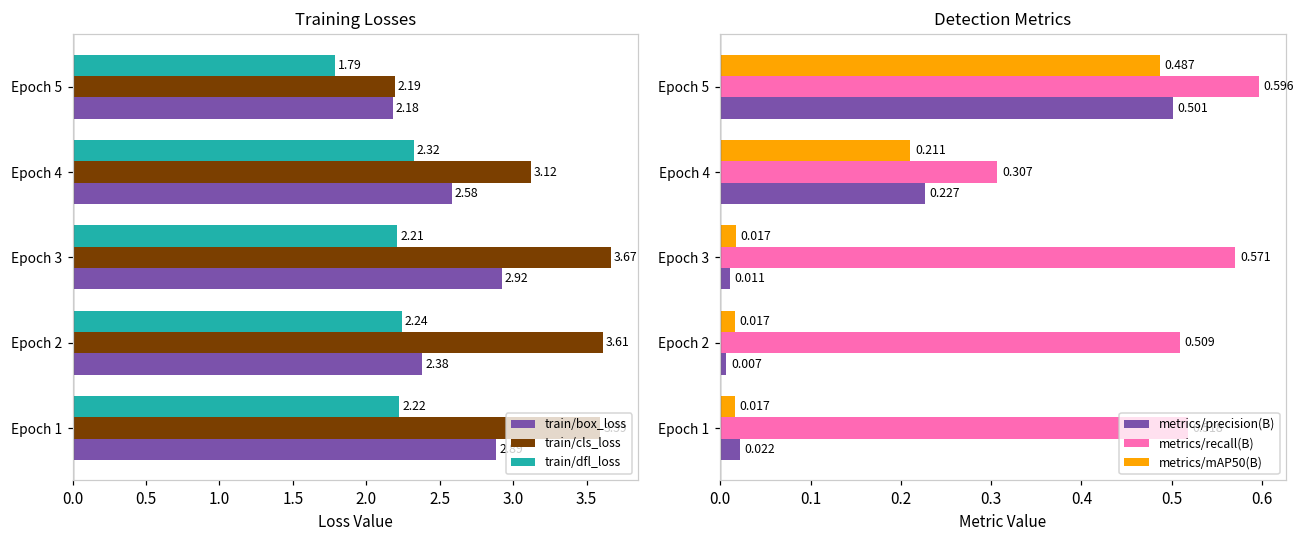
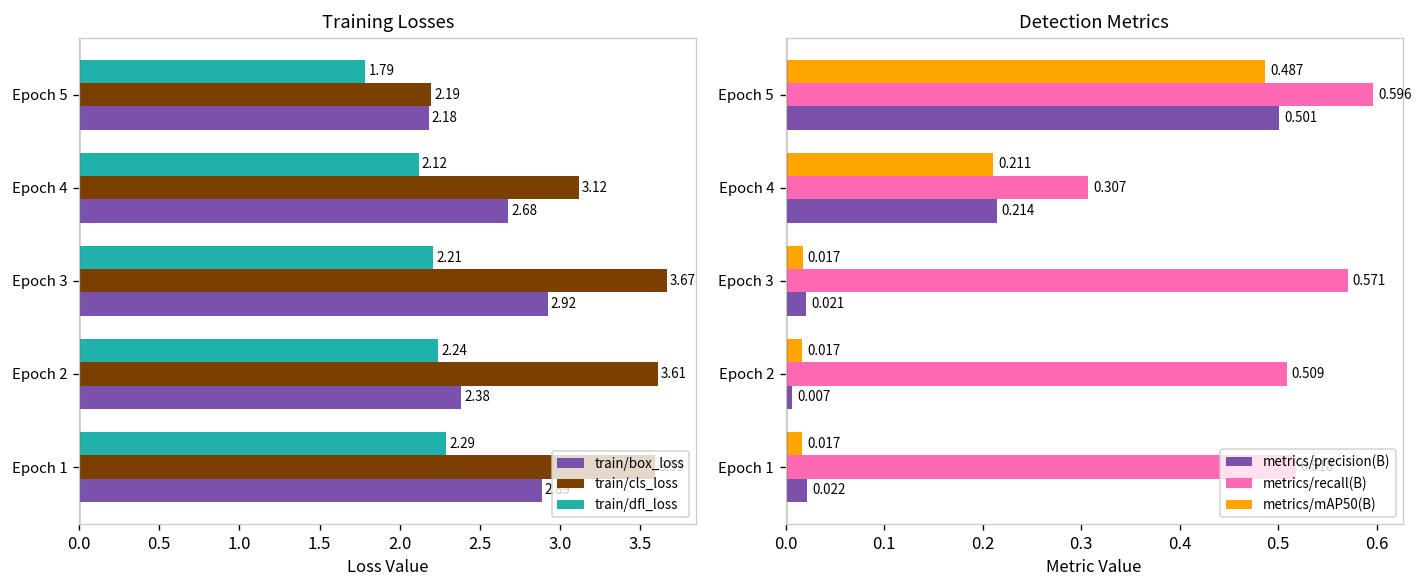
  {
    "Training Losses": {
      "train/box_loss": {
        "Epoch 5": 2.18,
-       "Epoch 4": 2.58,
+       "Epoch 4": 2.68,
        "Epoch 3": 2.92,
        "Epoch 2": 2.38
      },
      "train/cls_loss": {
        "Epoch 5": 2.19,
        "Epoch 4": 3.12,
        "Epoch 3": 3.67,
        "Epoch 2": 3.61
      },
      "train/dfl_loss": {
        "Epoch 5": 1.79,
-       "Epoch 4": 2.32,
+       "Epoch 4": 2.12,
        "Epoch 3": 2.21,
        "Epoch 2": 2.24,
-       "Epoch 1": 2.22
+       "Epoch 1": 2.29
      }
    },
    "Detection Metrics": {
      "metrics/precision(B)": {
        "Epoch 5": 0.501,
-       "Epoch 4": 0.227,
-       "Epoch 3": 0.011,
+       "Epoch 4": 0.214,
+       "Epoch 3": 0.021,
        "Epoch 2": 0.007,
        "Epoch 1": 0.022
      },
      "metrics/recall(B)": {
        "Epoch 5": 0.596,
        "Epoch 4": 0.307,
        "Epoch 3": 0.571,
        "Epoch 2": 0.509
      },
      "metrics/mAP50(B)": {
        "Epoch 5": 0.487,
        "Epoch 4": 0.211,
        "Epoch 3": 0.017,
        "Epoch 2": 0.017,
        "Epoch 1": 0.017
      }
    }
  }
